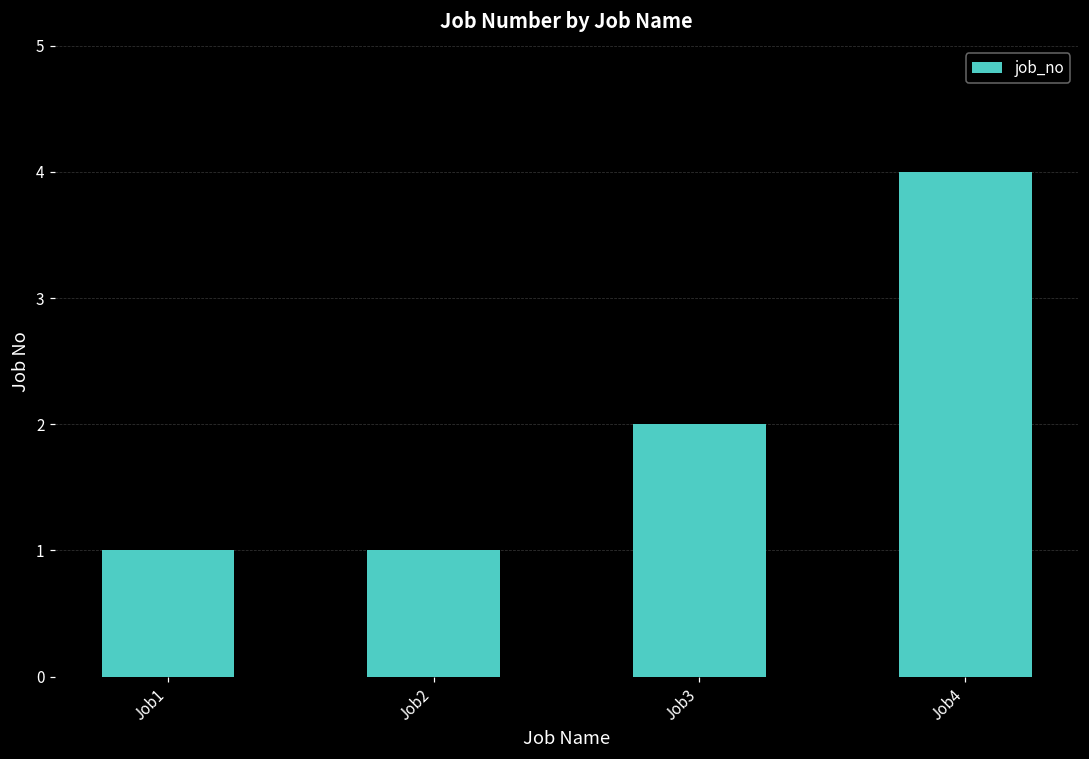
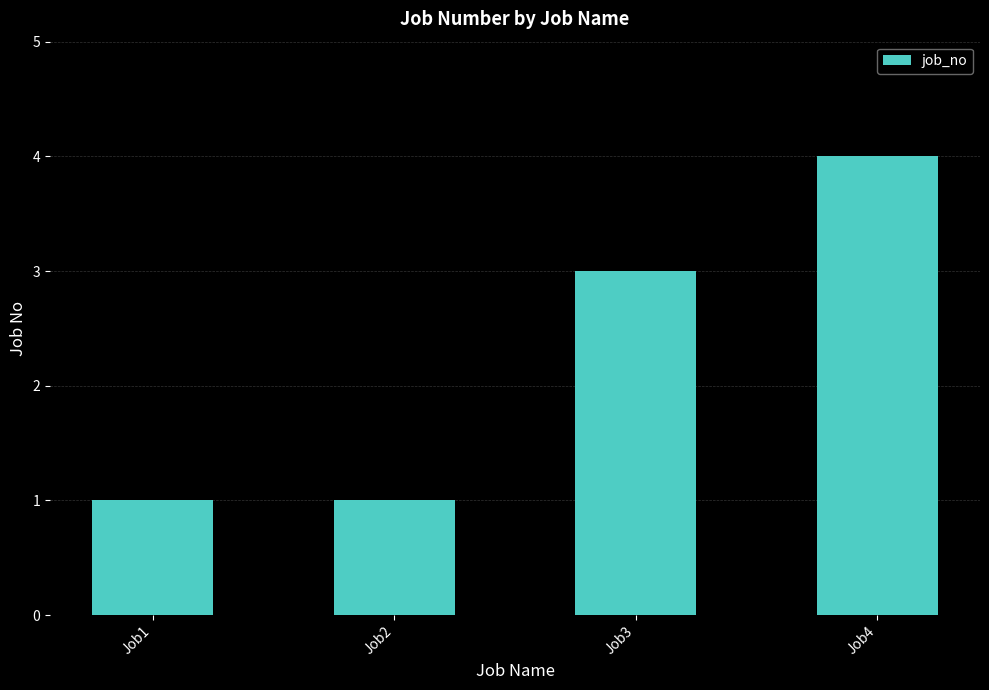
  {
    "Job1": 1,
    "Job2": 1,
-   "Job3": 2,
+   "Job3": 3,
    "Job4": 4
  }
